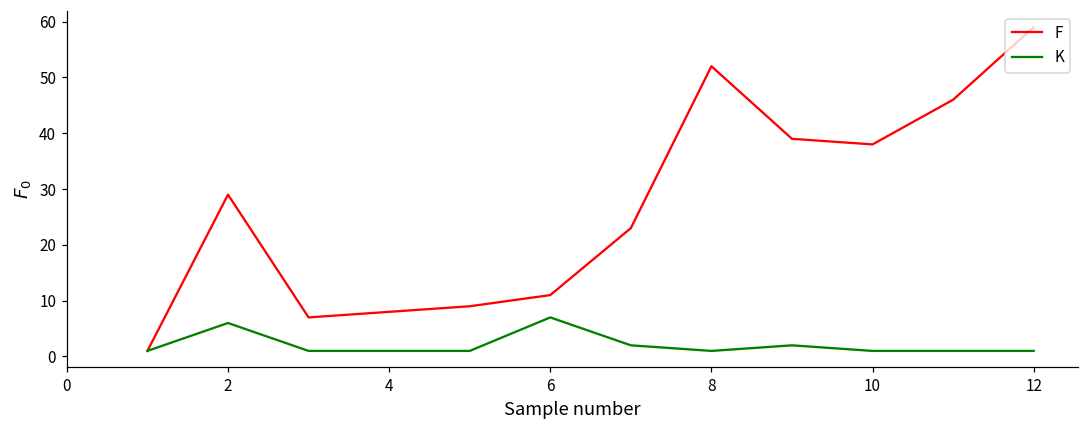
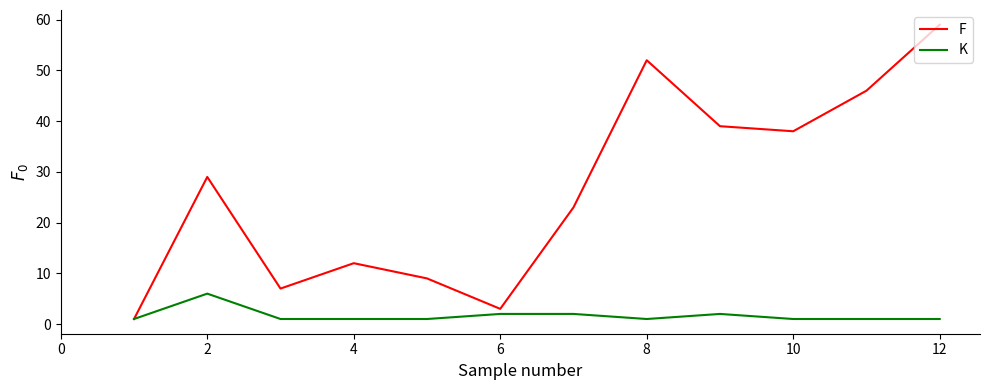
  {
    "F": {
      "2": 29,
-     "4": 8,
-     "6": 11,
+     "4": 12,
+     "6": 3,
      "8": 52,
      "10": 38
    },
    "K": {
      "2": 6,
      "4": 1,
-     "6": 7,
+     "6": 2,
      "8": 1,
      "10": 1,
      "12": 1
    }
  }
